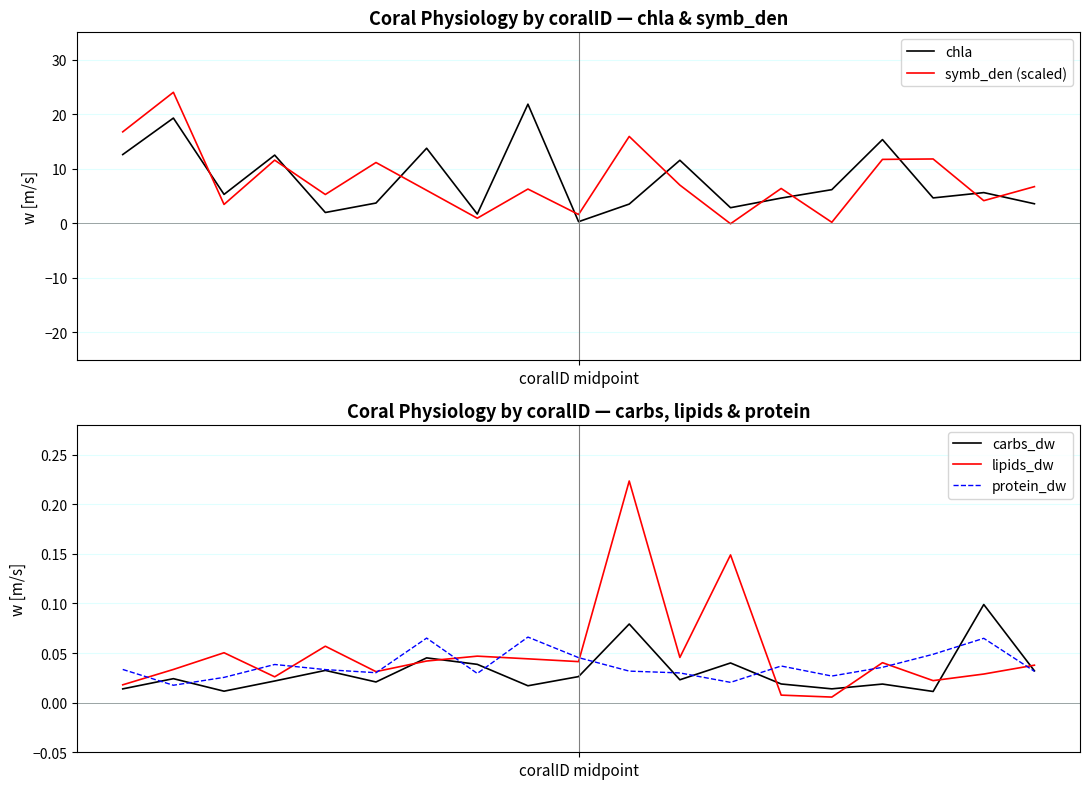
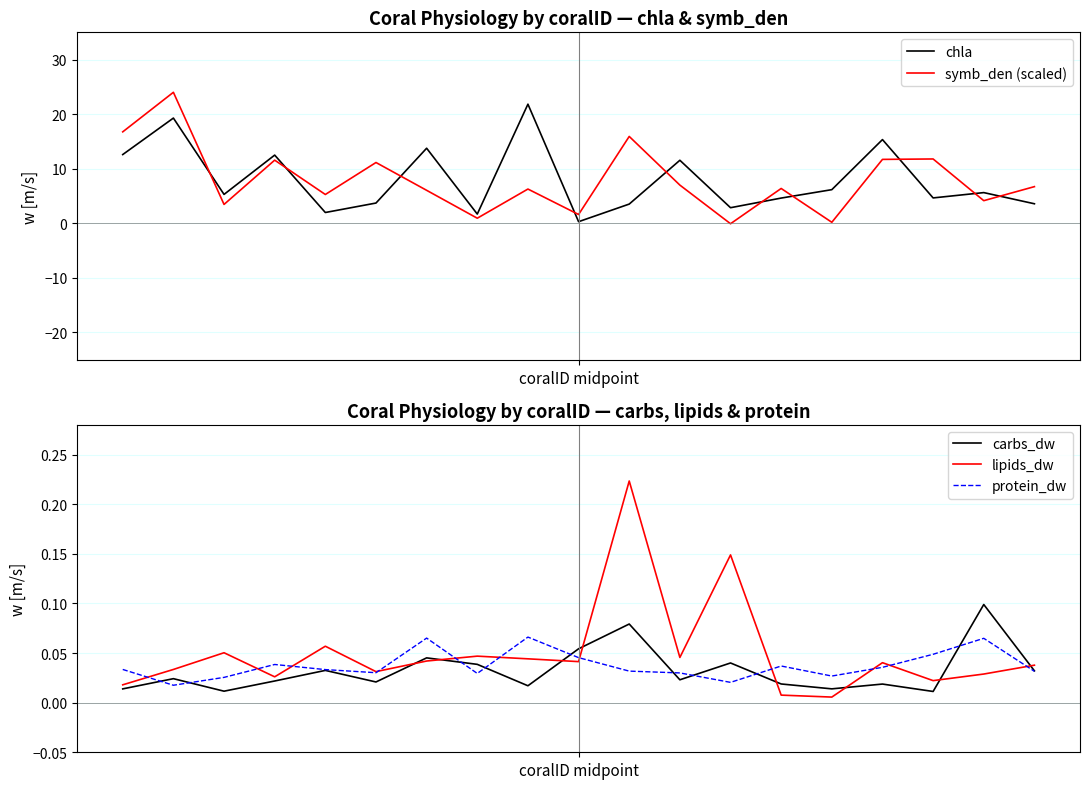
  {
    "Coral Physiology by coralID — chla & symb_den": {
      "chla": {
        "coralID midpoint": 0
      },
      "symb_den (scaled)": {
        "coralID midpoint": 2
      }
    },
    "Coral Physiology by coralID — carbs, lipids & protein": {
      "carbs_dw": {
-       "coralID midpoint": 0.03
+       "coralID midpoint": 0.05
      },
      "lipids_dw": {
        "coralID midpoint": 0.04
      },
      "protein_dw": {
        "coralID midpoint": 0.05
      }
    }
  }
